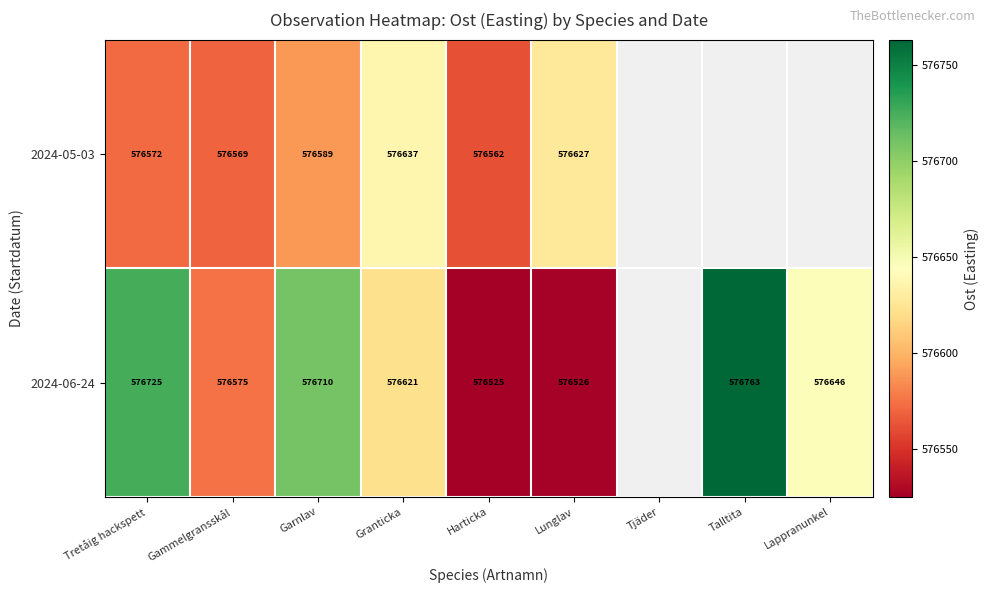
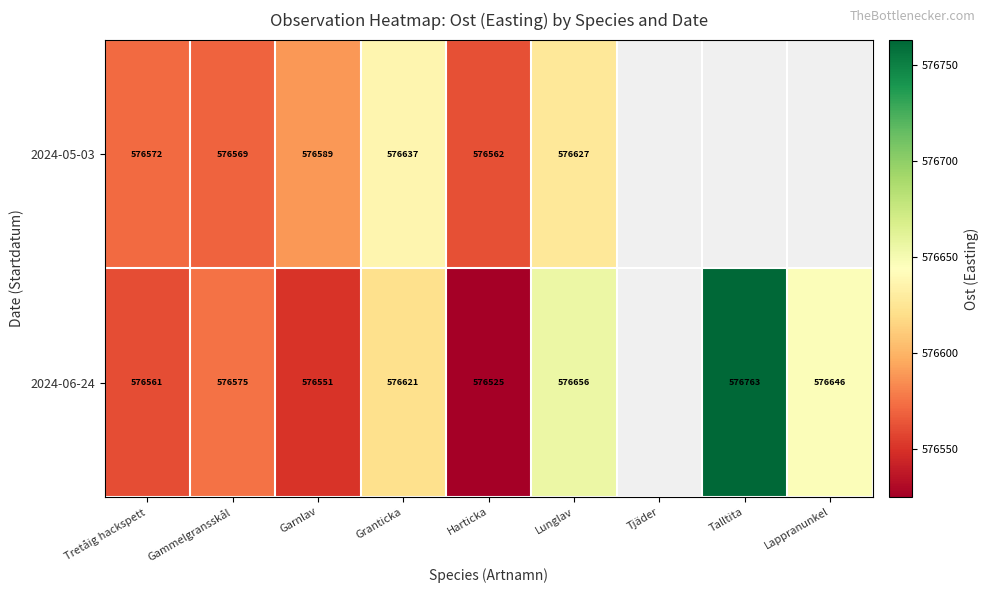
  {
    "2024-05-03": {
      "Tretåig hackspett": 576572,
      "Gammelgransskål": 576569,
      "Garnlav": 576589,
      "Granticka": 576637,
      "Harticka": 576562,
      "Lunglav": 576627
    },
    "2024-06-24": {
-     "Tretåig hackspett": 576725,
+     "Tretåig hackspett": 576561,
      "Gammelgransskål": 576575,
-     "Garnlav": 576710,
+     "Garnlav": 576551,
      "Granticka": 576621,
      "Harticka": 576525,
-     "Lunglav": 576526,
+     "Lunglav": 576656,
      "Talltita": 576763,
      "Lappranunkel": 576646
    }
  }
